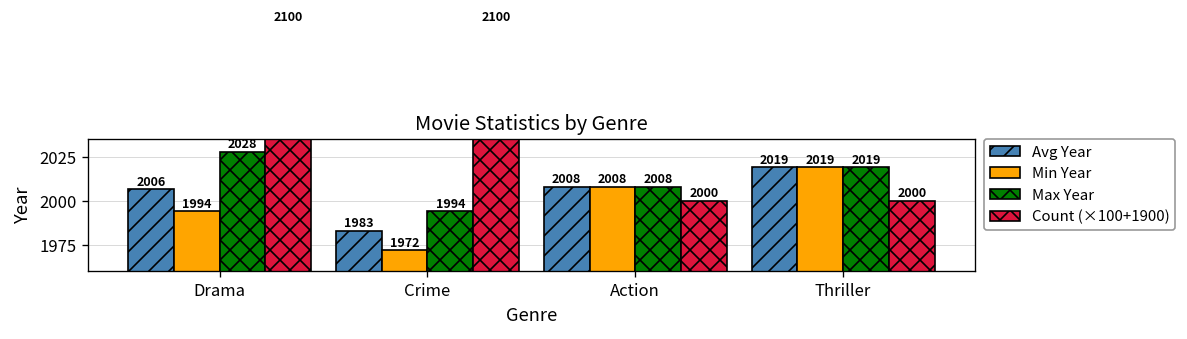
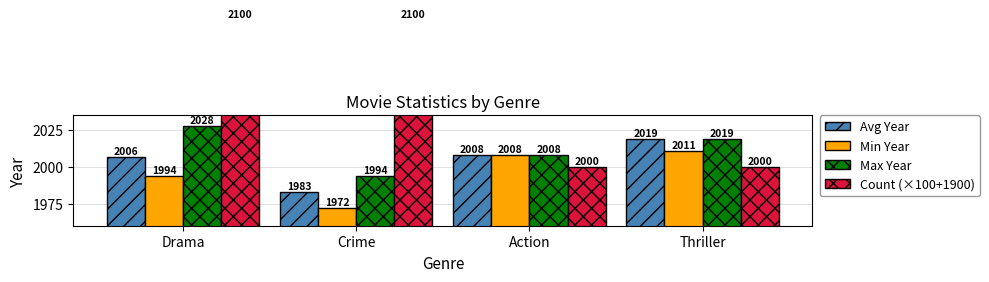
  {
    "Avg Year": {
      "Drama": 2006,
      "Crime": 1983,
      "Action": 2008,
      "Thriller": 2019
    },
    "Min Year": {
      "Drama": 1994,
      "Crime": 1972,
      "Action": 2008,
-     "Thriller": 2019
+     "Thriller": 2011
    },
    "Max Year": {
      "Drama": 2028,
      "Crime": 1994,
      "Action": 2008,
      "Thriller": 2019
    },
    "Count (×100+1900)": {
      "Action": 2000,
      "Thriller": 2000
    }
  }
